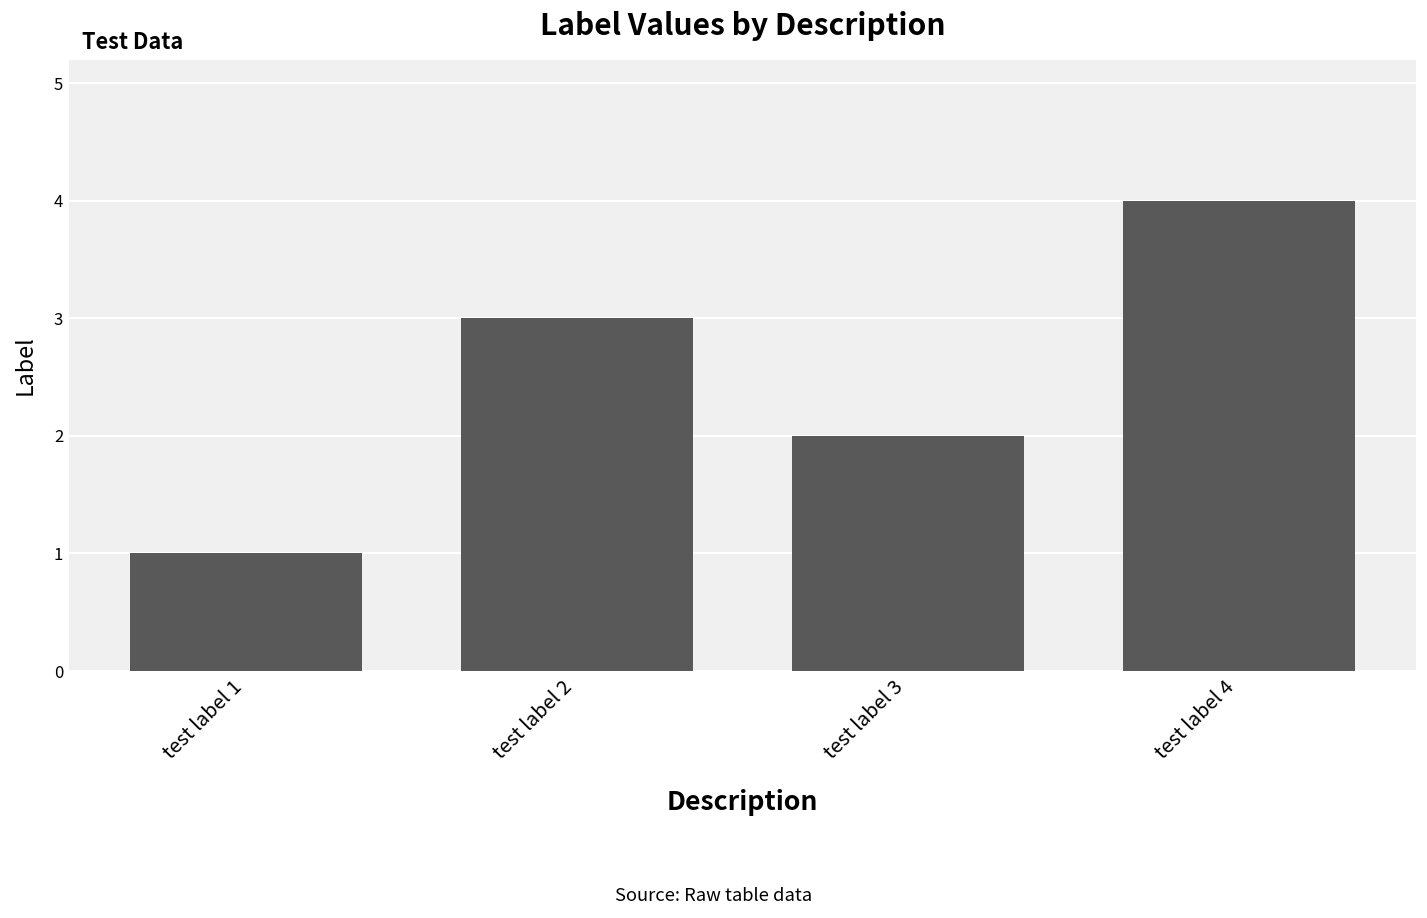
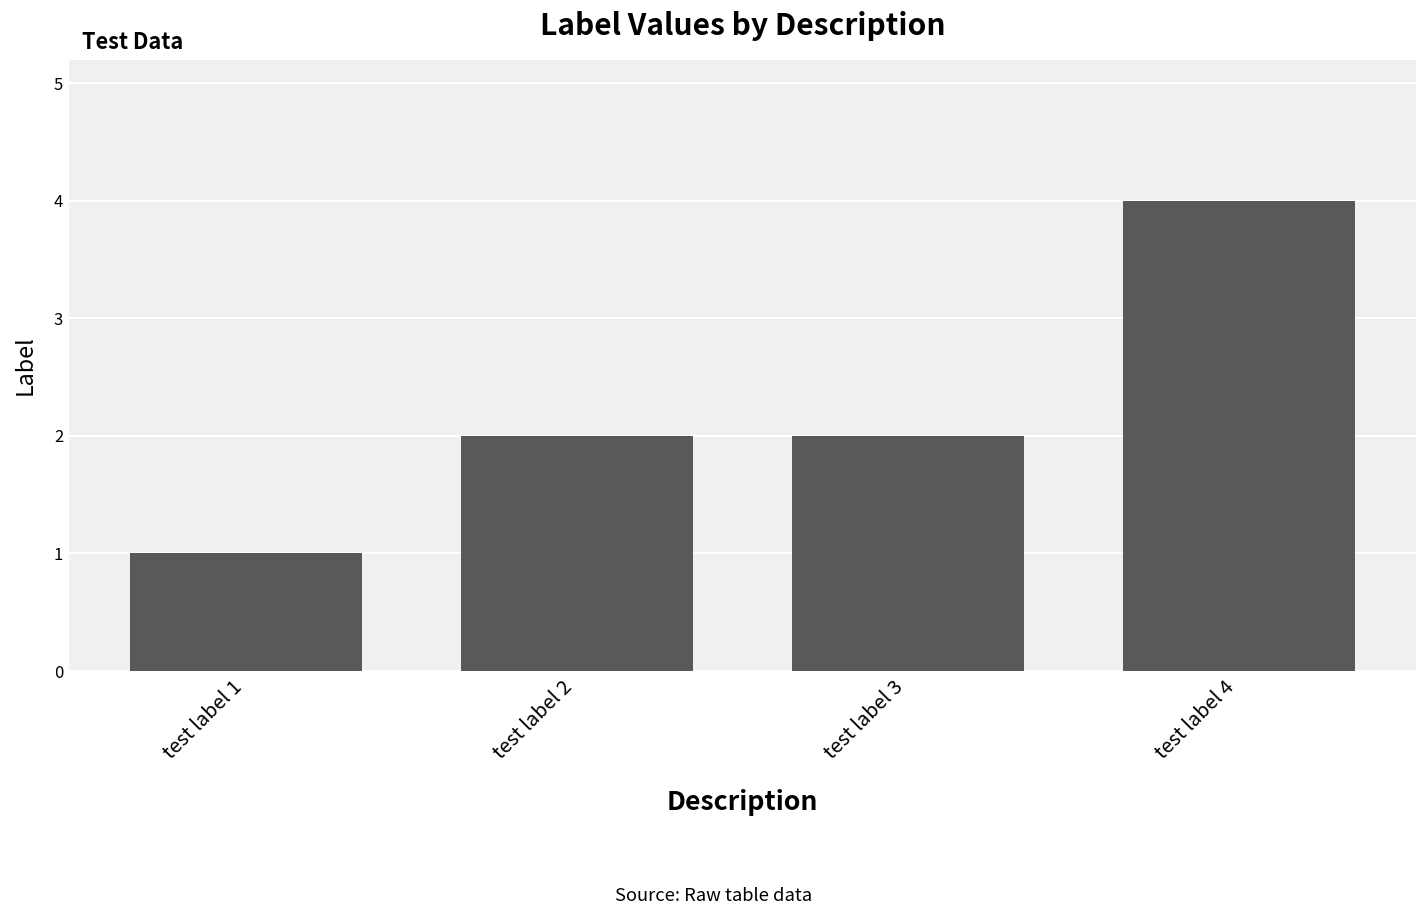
  {
    "test label 1": 1,
-   "test label 2": 3,
+   "test label 2": 2,
    "test label 3": 2,
    "test label 4": 4
  }
